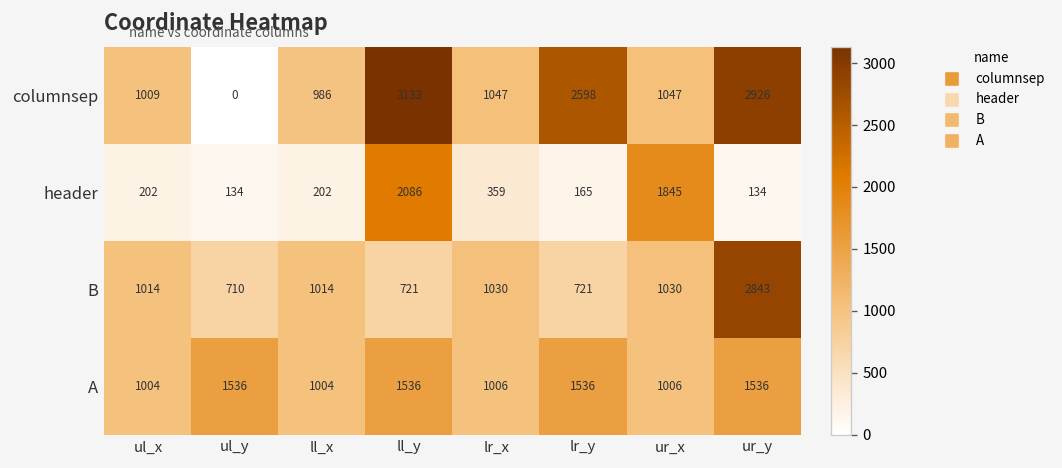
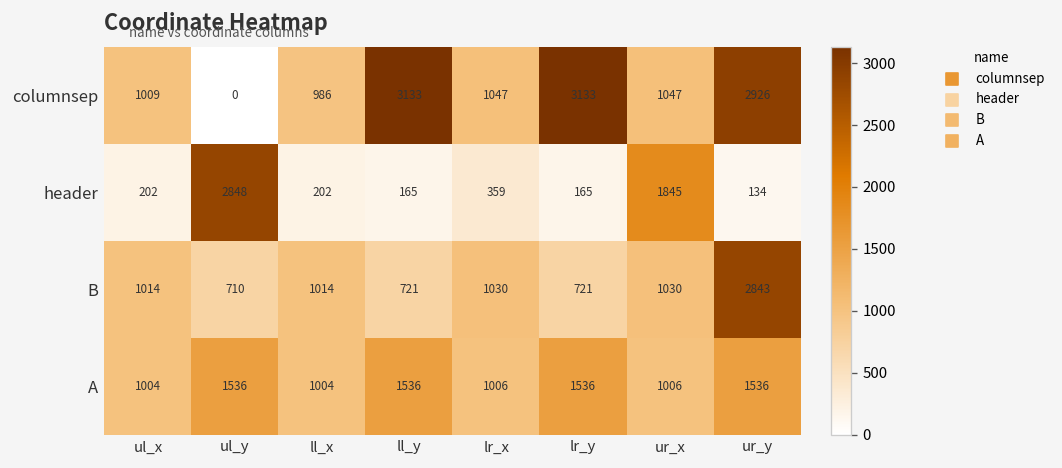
  {
    "columnsep": {
      "ul_x": 1009,
      "ul_y": 0,
      "ll_x": 986,
      "ll_y": 3133,
      "lr_x": 1047,
-     "lr_y": 2598,
+     "lr_y": 3133,
      "ur_x": 1047,
      "ur_y": 2926
    },
    "header": {
      "ul_x": 202,
-     "ul_y": 134,
+     "ul_y": 2848,
      "ll_x": 202,
-     "ll_y": 2086,
+     "ll_y": 165,
      "lr_x": 359,
      "lr_y": 165,
      "ur_x": 1845,
      "ur_y": 134
    },
    "B": {
      "ul_x": 1014,
      "ul_y": 710,
      "ll_x": 1014,
      "ll_y": 721,
      "lr_x": 1030,
      "lr_y": 721,
      "ur_x": 1030,
      "ur_y": 2843
    },
    "A": {
      "ul_x": 1004,
      "ul_y": 1536,
      "ll_x": 1004,
      "ll_y": 1536,
      "lr_x": 1006,
      "lr_y": 1536,
      "ur_x": 1006,
      "ur_y": 1536
    }
  }
